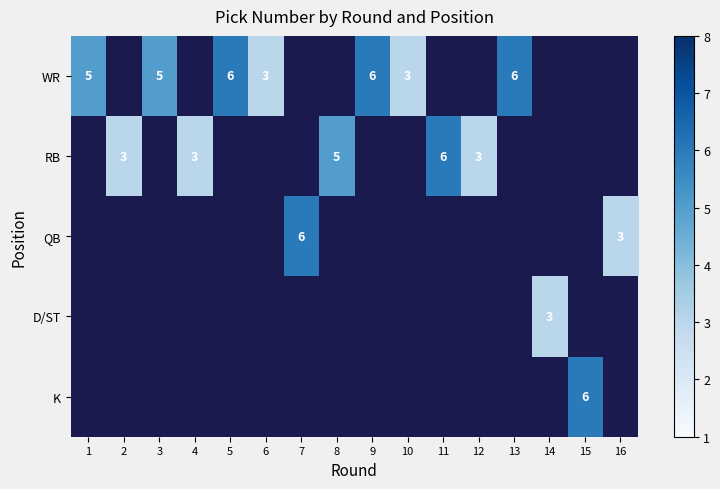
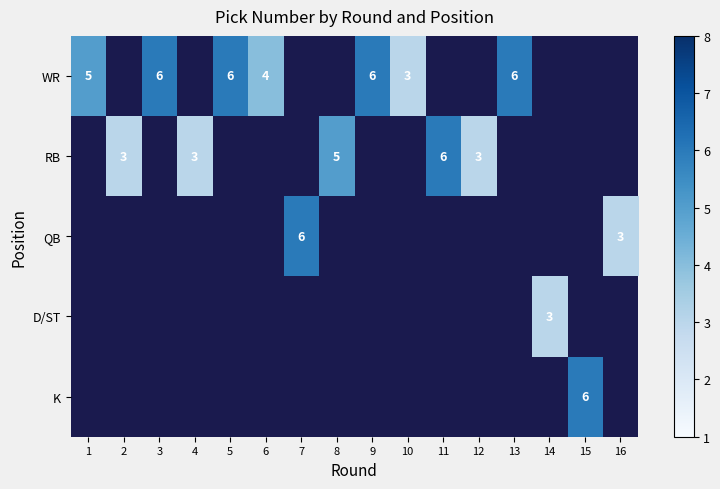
  {
    "WR": {
      "1": 5,
-     "3": 5,
+     "3": 6,
      "5": 6,
-     "6": 3,
+     "6": 4,
      "9": 6,
      "10": 3,
      "13": 6
    },
    "RB": {
      "2": 3,
      "4": 3,
      "8": 5,
      "11": 6,
      "12": 3
    },
    "QB": {
      "7": 6,
      "16": 3
    },
    "D/ST": {
      "14": 3
    },
    "K": {
      "15": 6
    }
  }
